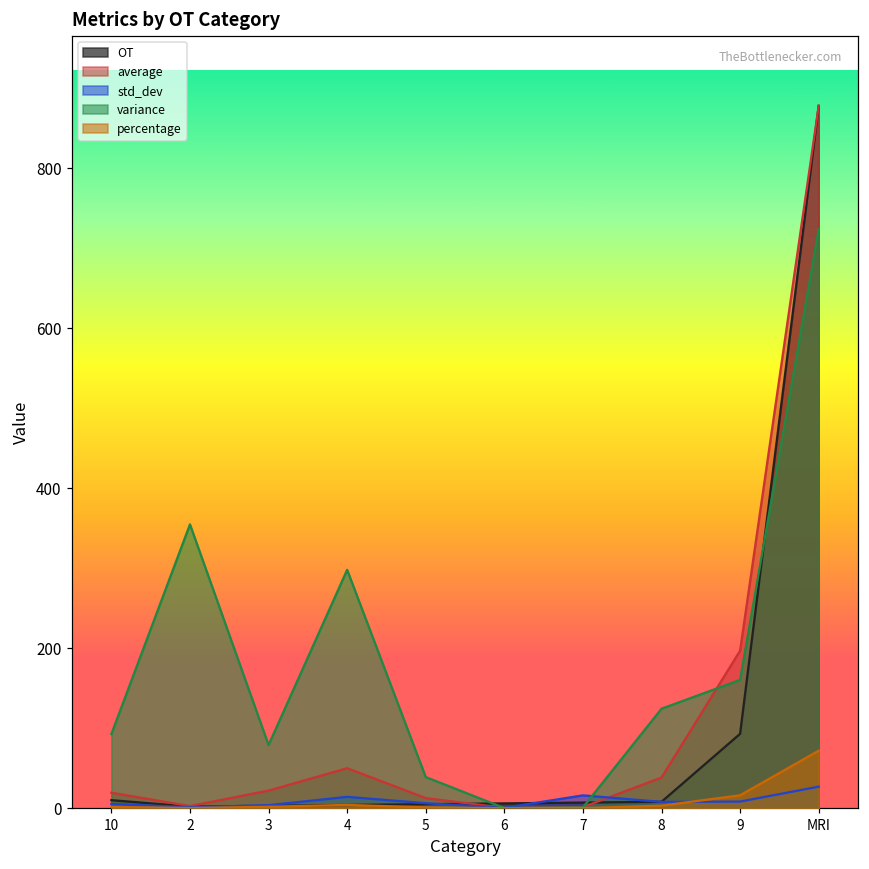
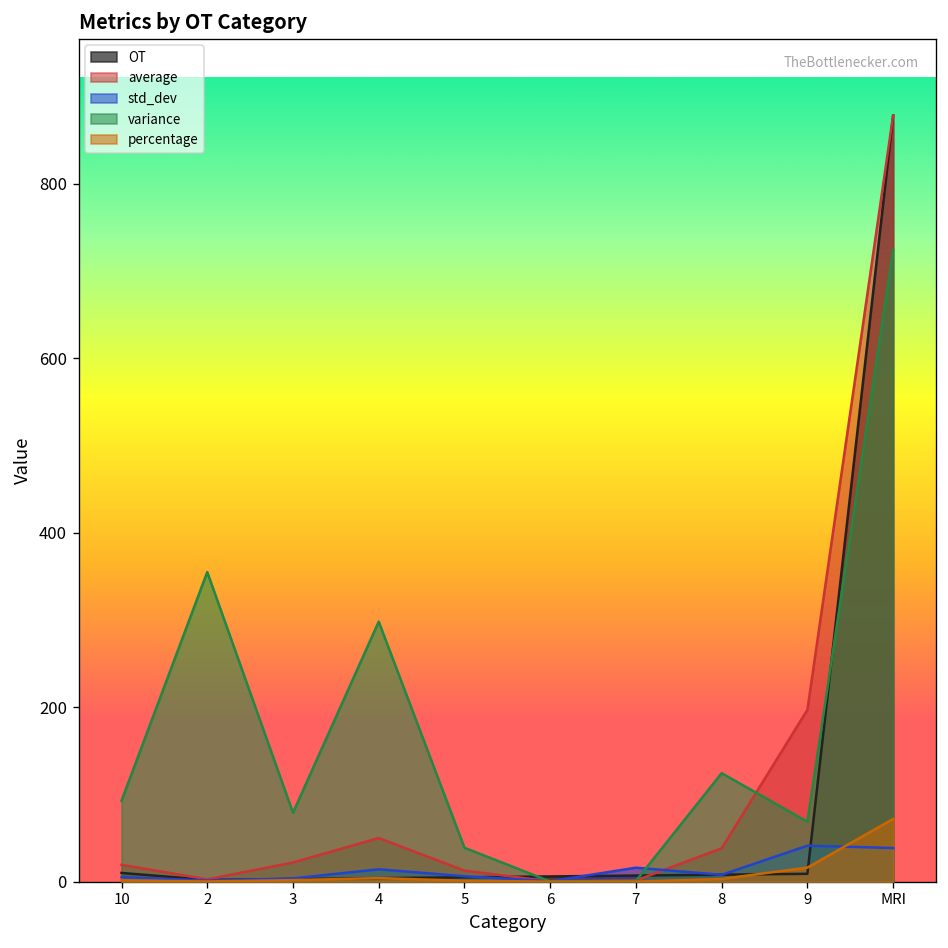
  {
    "OT": {
      "10": 10,
      "6": 10,
      "7": 10,
-     "9": 90
+     "9": 10
    },
    "std_dev": {
      "10": 10,
      "4": 10,
      "7": 20,
-     "9": 10,
-     "MRI": 30
+     "9": 40,
+     "MRI": 40
    },
    "variance": {
      "10": 90,
      "2": 350,
      "3": 80,
      "4": 300,
      "5": 40,
      "8": 120,
-     "9": 160,
+     "9": 70,
      "MRI": 720
    }
  }
